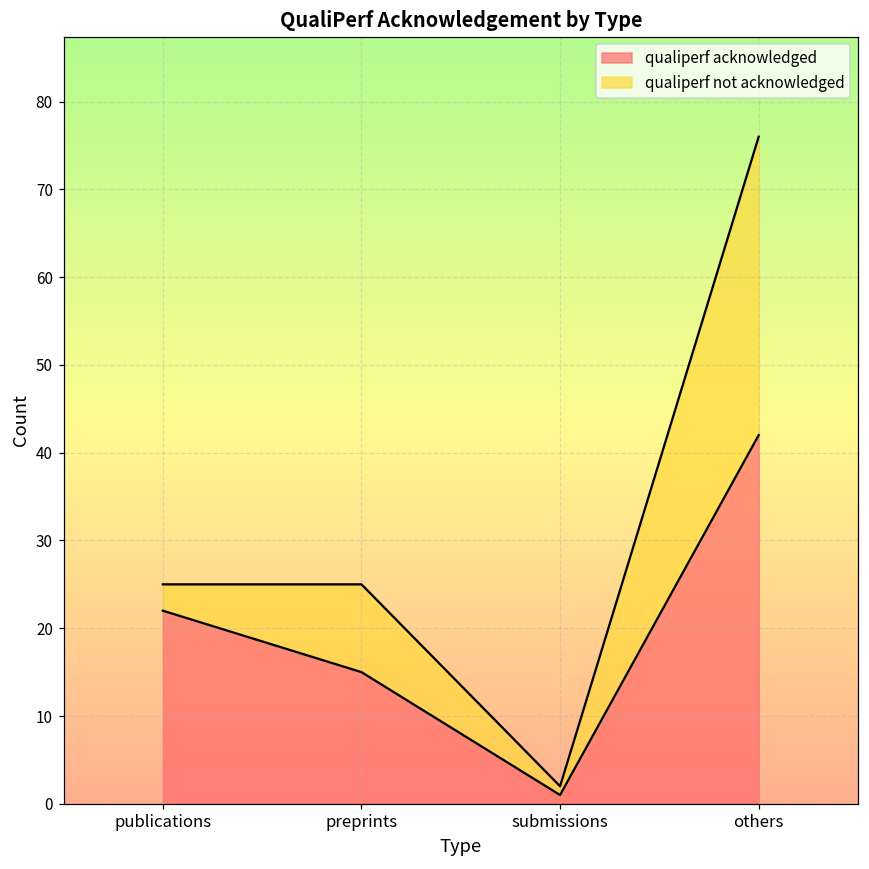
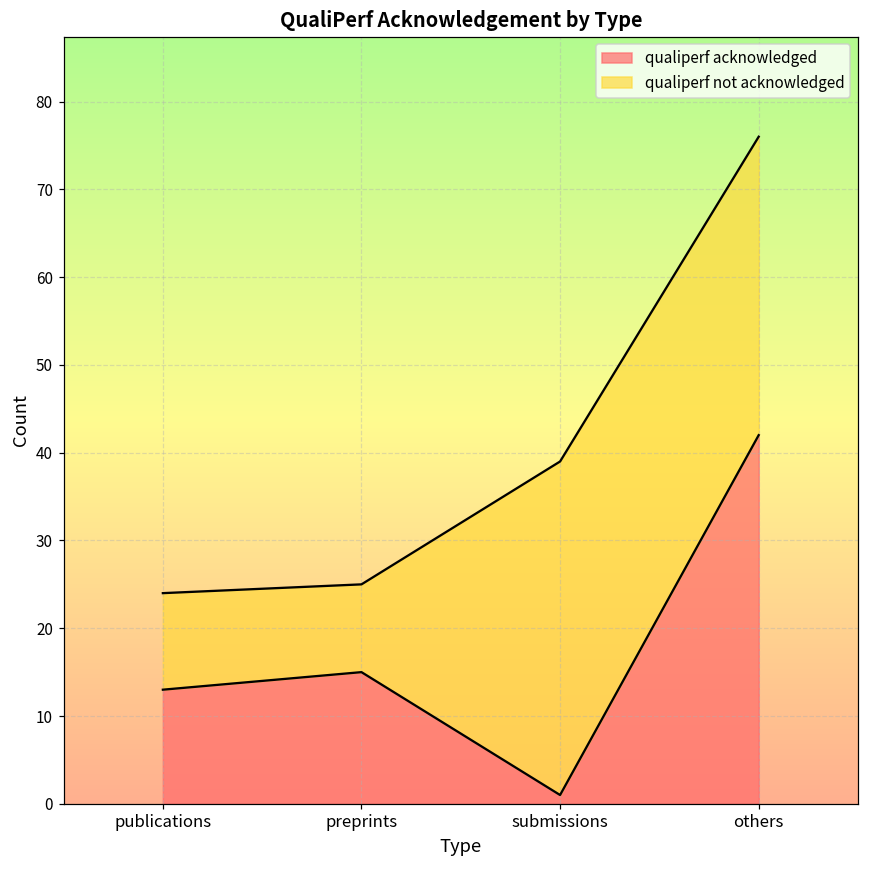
  {
    "qualiperf acknowledged": {
-     "publications": 22,
+     "publications": 13,
      "preprints": 15,
      "submissions": 1,
      "others": 42
    },
    "qualiperf not acknowledged": {
-     "publications": 3,
+     "publications": 11,
      "preprints": 10,
-     "submissions": 1,
+     "submissions": 38,
      "others": 34
    }
  }
